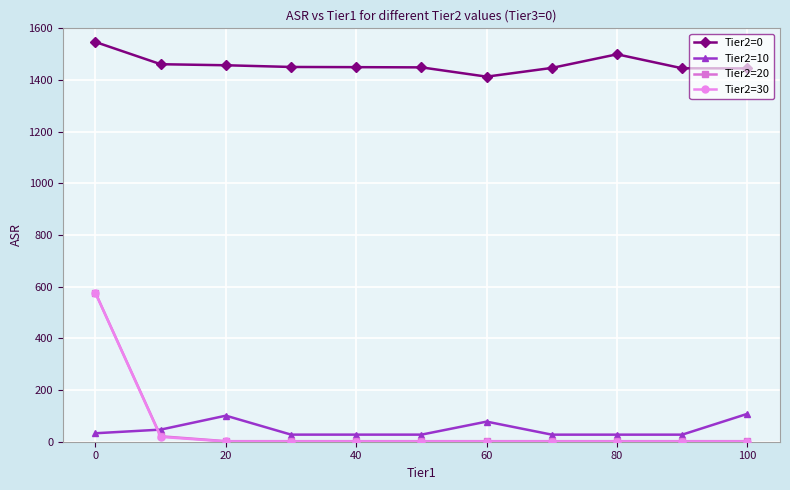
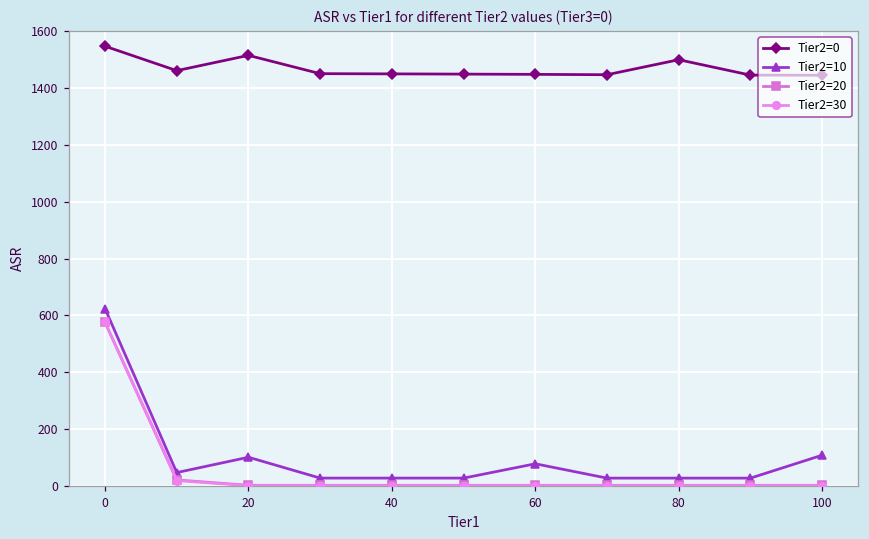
  {
    "Tier2=0": {
      "0": 1550,
-     "20": 1460,
+     "20": 1510,
      "40": 1450,
-     "60": 1410,
+     "60": 1450,
      "80": 1500
    },
    "Tier2=10": {
-     "0": 30,
+     "0": 620,
      "20": 100,
      "40": 30,
      "60": 80,
      "80": 30,
      "100": 110
    }
  }
